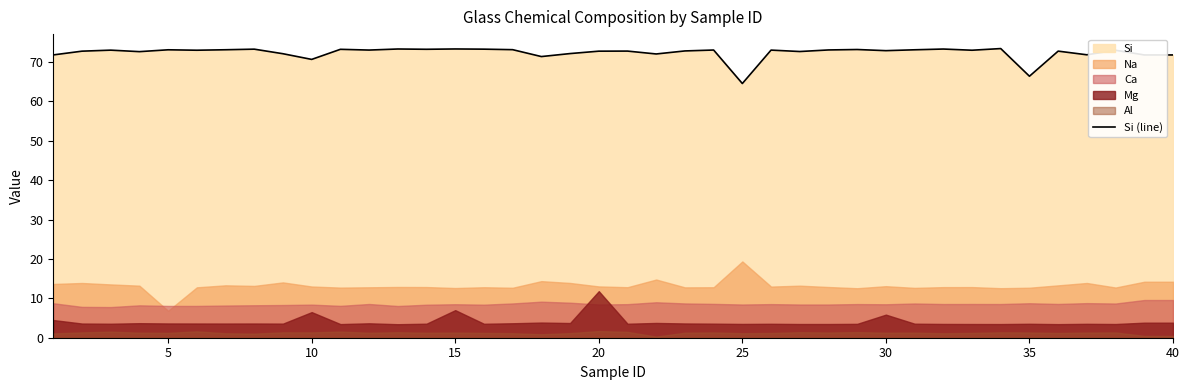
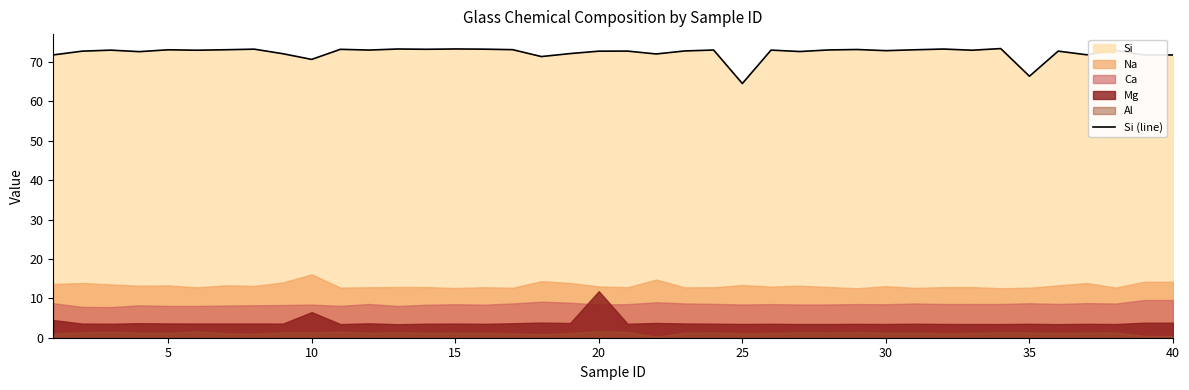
  {
    "Si": {
      "5": 73,
      "10": 71,
      "15": 73,
      "20": 73,
      "25": 65,
      "30": 73,
      "35": 66,
      "40": 72
    },
    "Na": {
-     "5": 7,
-     "10": 13,
+     "5": 13,
+     "10": 16,
      "15": 13,
      "20": 13,
-     "25": 19,
+     "25": 13,
      "30": 13,
      "35": 13,
      "40": 14
    },
    "Mg": {
      "5": 4,
      "10": 7,
-     "15": 7,
+     "15": 4,
      "20": 12,
      "25": 4,
-     "30": 6,
+     "30": 3,
      "35": 4,
      "40": 4
    }
  }
